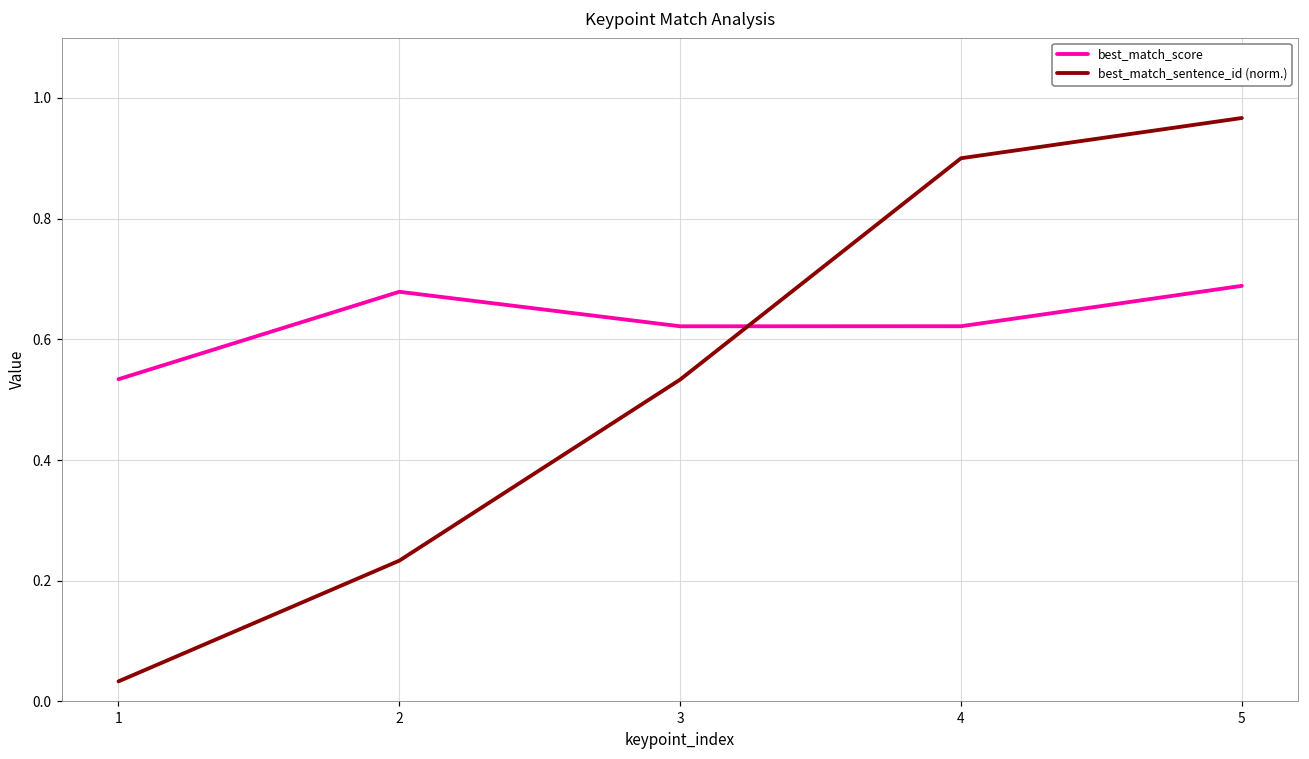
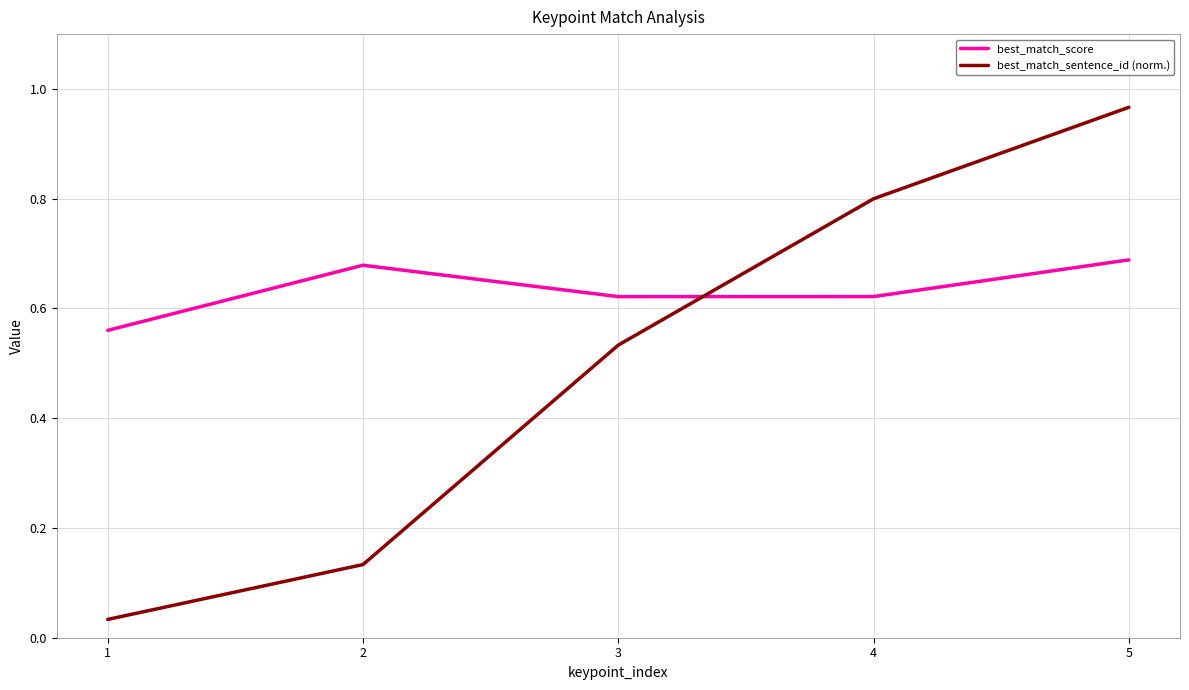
  {
    "best_match_score": {
-     "1": 0.53,
+     "1": 0.56,
      "2": 0.68,
      "3": 0.62,
      "4": 0.62,
      "5": 0.69
    },
    "best_match_sentence_id (norm.)": {
      "1": 0.03,
-     "2": 0.23,
+     "2": 0.13,
      "3": 0.53,
-     "4": 0.90,
+     "4": 0.80,
      "5": 0.97
    }
  }
